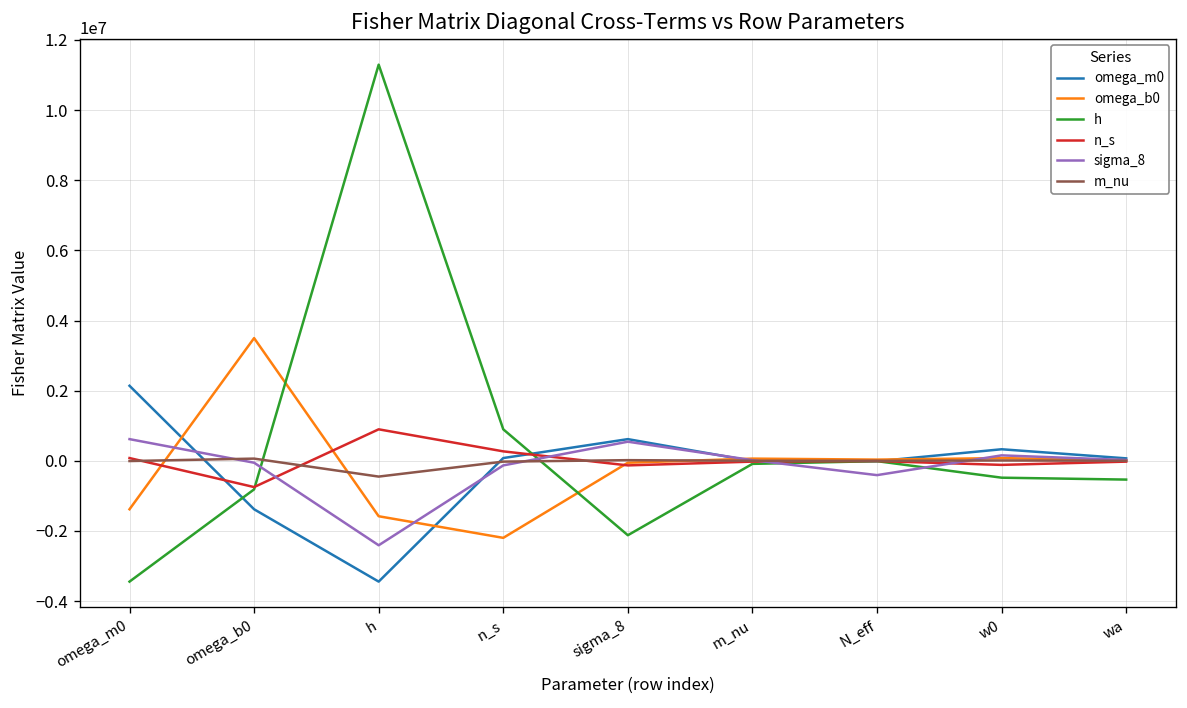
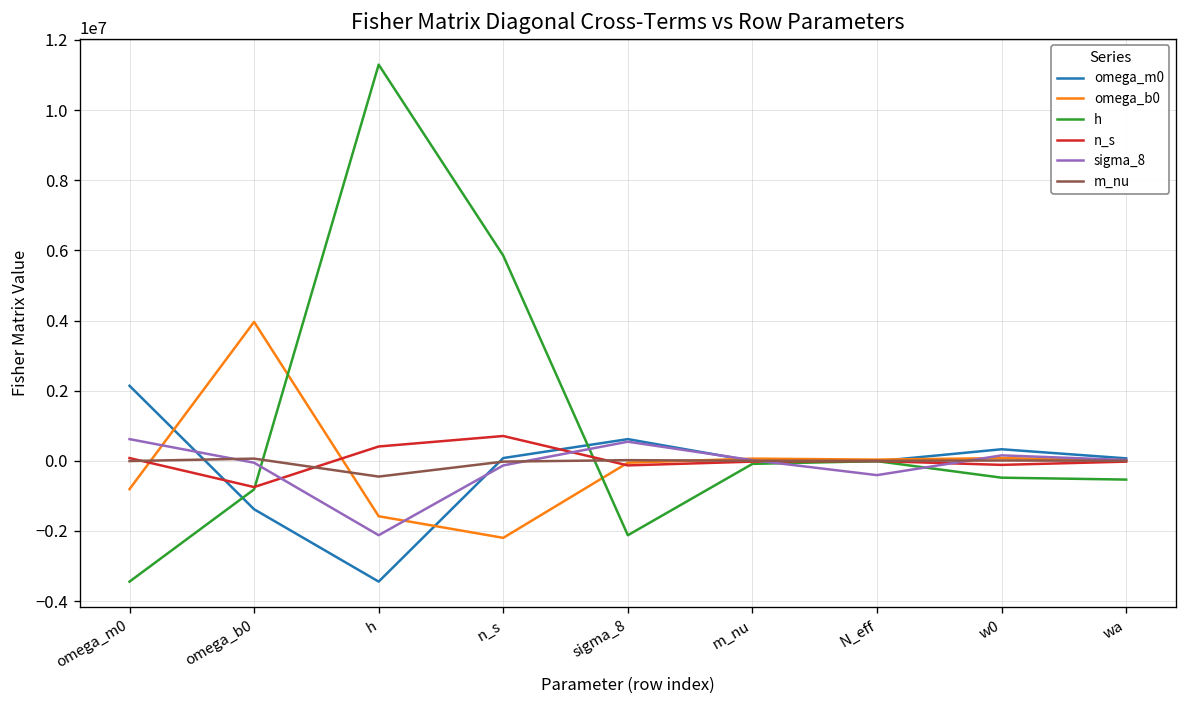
  {
    "omega_m0": {
      "omega_m0": 2100000,
      "omega_b0": -1400000,
      "h": -3400000,
      "n_s": 100000,
      "w0": 300000
    },
    "omega_b0": {
-     "omega_m0": -1400000,
-     "omega_b0": 3500000,
+     "omega_m0": -800000,
+     "omega_b0": 4000000,
      "h": -1600000,
      "n_s": -2200000
    },
    "h": {
      "omega_m0": -3400000,
      "h": 11300000,
-     "n_s": 900000,
+     "n_s": 5800000,
      "sigma_8": -2100000,
      "w0": -500000,
      "wa": -500000
    },
    "n_s": {
-     "h": 900000,
-     "n_s": 300000,
+     "h": 400000,
+     "n_s": 700000,
      "w0": -100000
    },
    "sigma_8": {
      "omega_m0": 600000,
      "omega_b0": -100000,
-     "h": -2400000,
+     "h": -2100000,
      "n_s": -100000,
      "N_eff": -400000
    },
    "m_nu": {
      "omega_b0": 100000,
      "h": -400000,
      "n_s": 0
    }
  }
